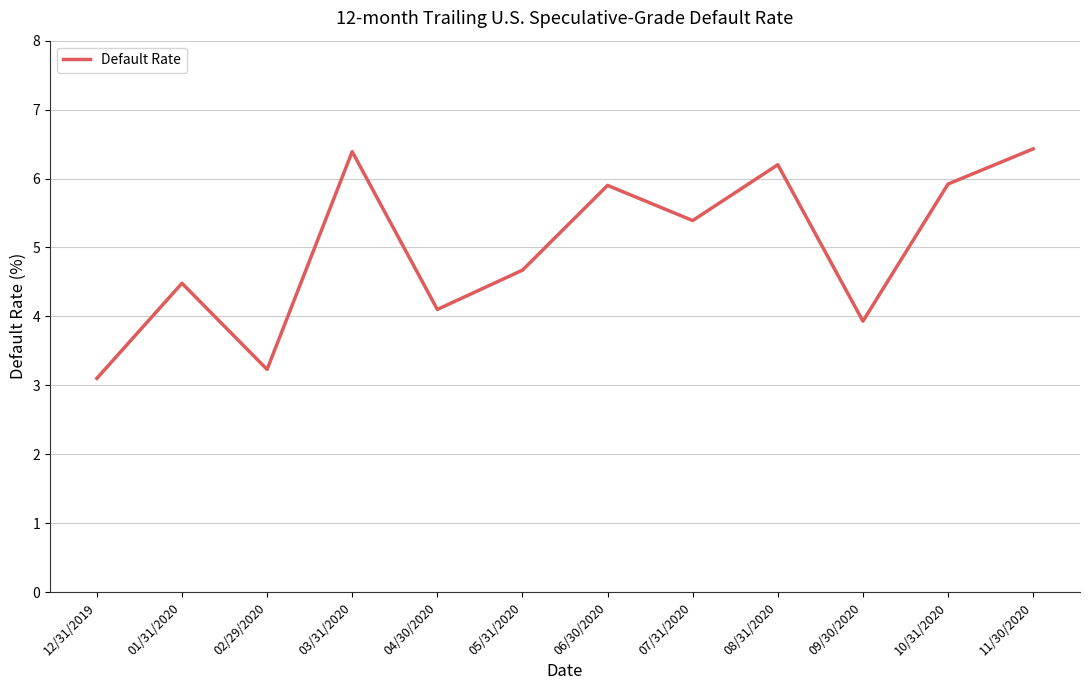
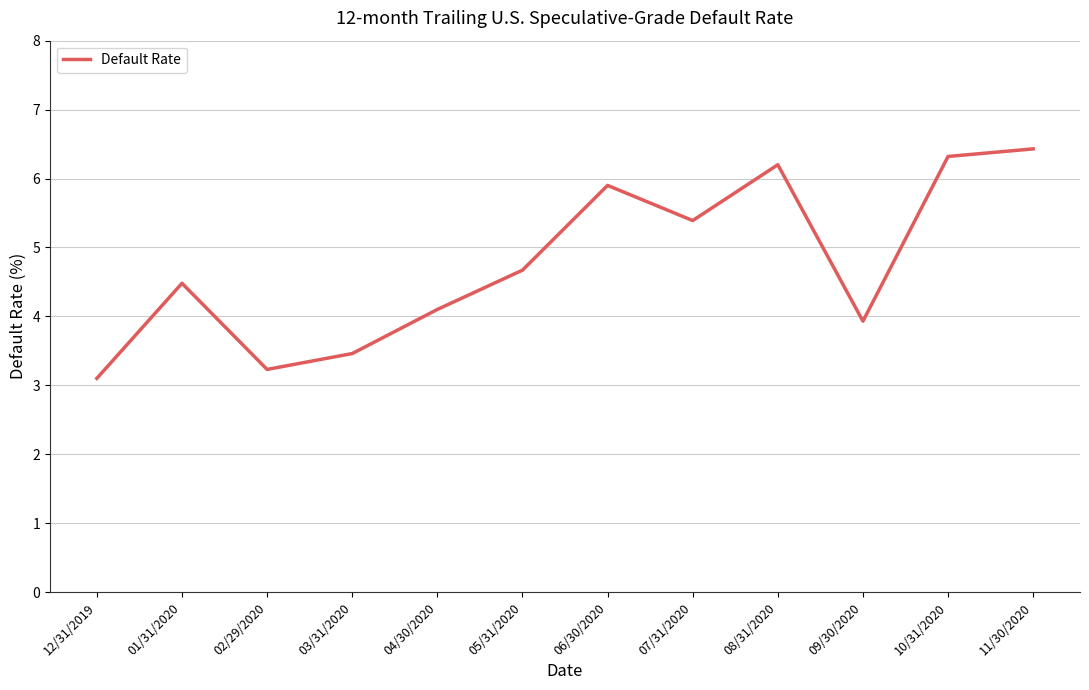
  {
    "12/31/2019": 3.1,
    "01/31/2020": 4.5,
    "02/29/2020": 3.2,
-   "03/31/2020": 6.4,
+   "03/31/2020": 3.5,
    "04/30/2020": 4.1,
    "05/31/2020": 4.7,
    "06/30/2020": 5.9,
    "07/31/2020": 5.4,
    "08/31/2020": 6.2,
    "09/30/2020": 3.9,
-   "10/31/2020": 5.9,
+   "10/31/2020": 6.3,
    "11/30/2020": 6.4
  }
